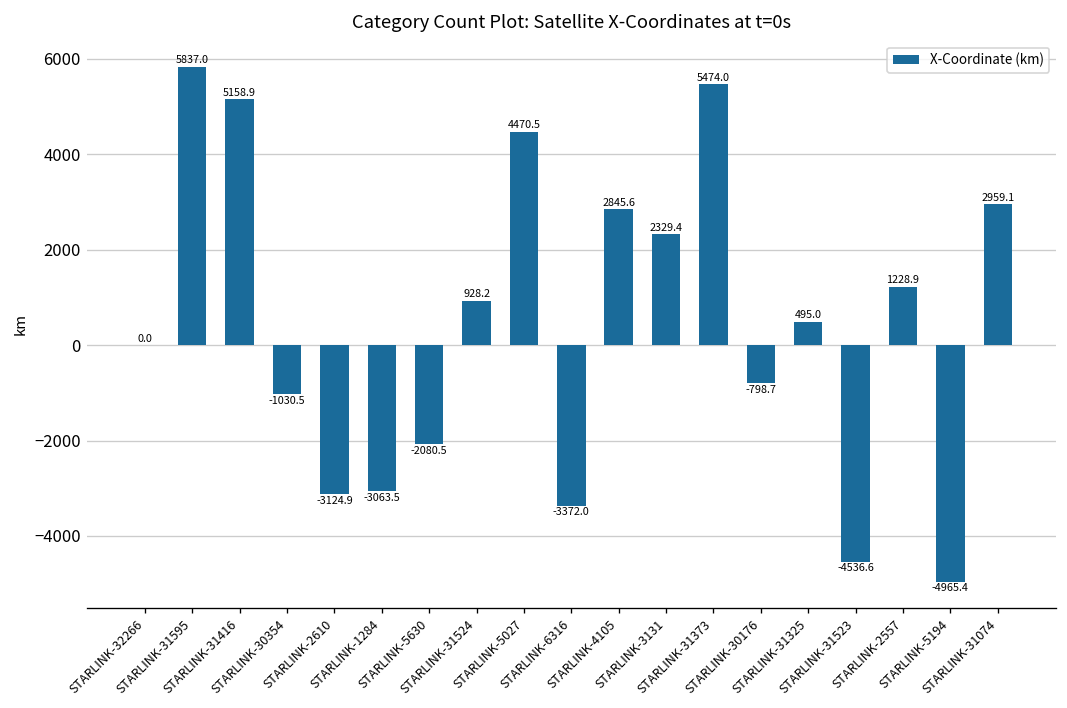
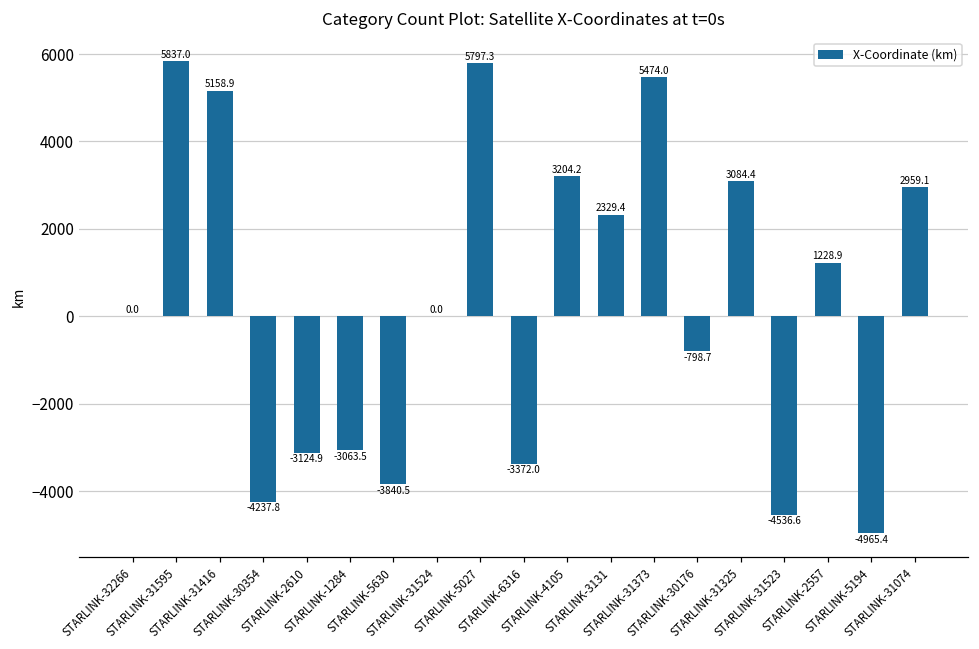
  {
    "STARLINK-32266": 0.0,
    "STARLINK-31595": 5837.0,
    "STARLINK-31416": 5158.9,
-   "STARLINK-30354": -1030.5,
+   "STARLINK-30354": -4237.8,
    "STARLINK-2610": -3124.9,
    "STARLINK-1284": -3063.5,
-   "STARLINK-5630": -2080.5,
-   "STARLINK-31524": 928.2,
-   "STARLINK-5027": 4470.5,
+   "STARLINK-5630": -3840.5,
+   "STARLINK-31524": 0.0,
+   "STARLINK-5027": 5797.3,
    "STARLINK-6316": -3372.0,
-   "STARLINK-4105": 2845.6,
+   "STARLINK-4105": 3204.2,
    "STARLINK-3131": 2329.4,
    "STARLINK-31373": 5474.0,
    "STARLINK-30176": -798.7,
-   "STARLINK-31325": 495.0,
+   "STARLINK-31325": 3084.4,
    "STARLINK-31523": -4536.6,
    "STARLINK-2557": 1228.9,
    "STARLINK-5194": -4965.4,
    "STARLINK-31074": 2959.1
  }
